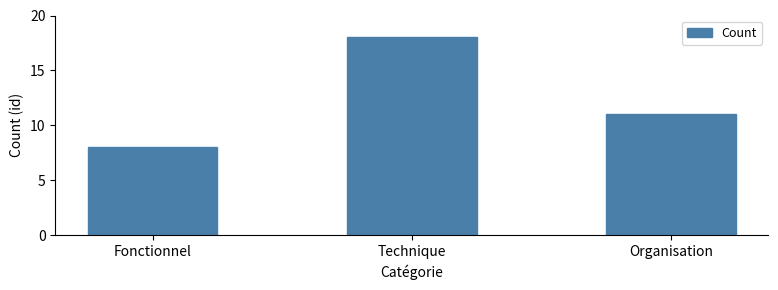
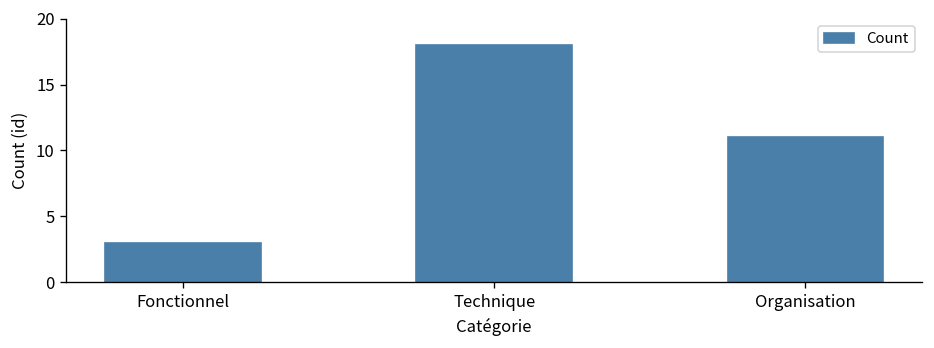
  {
-   "Fonctionnel": 8,
+   "Fonctionnel": 3,
    "Technique": 18,
    "Organisation": 11
  }
